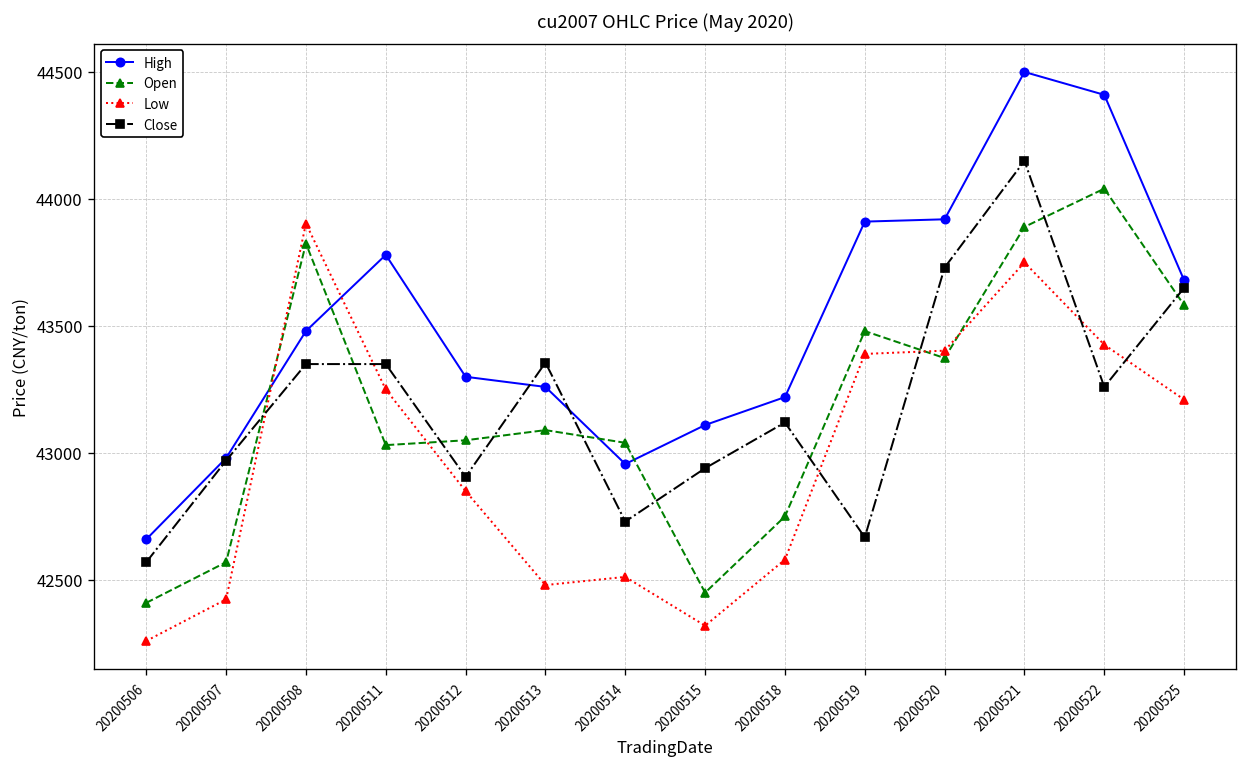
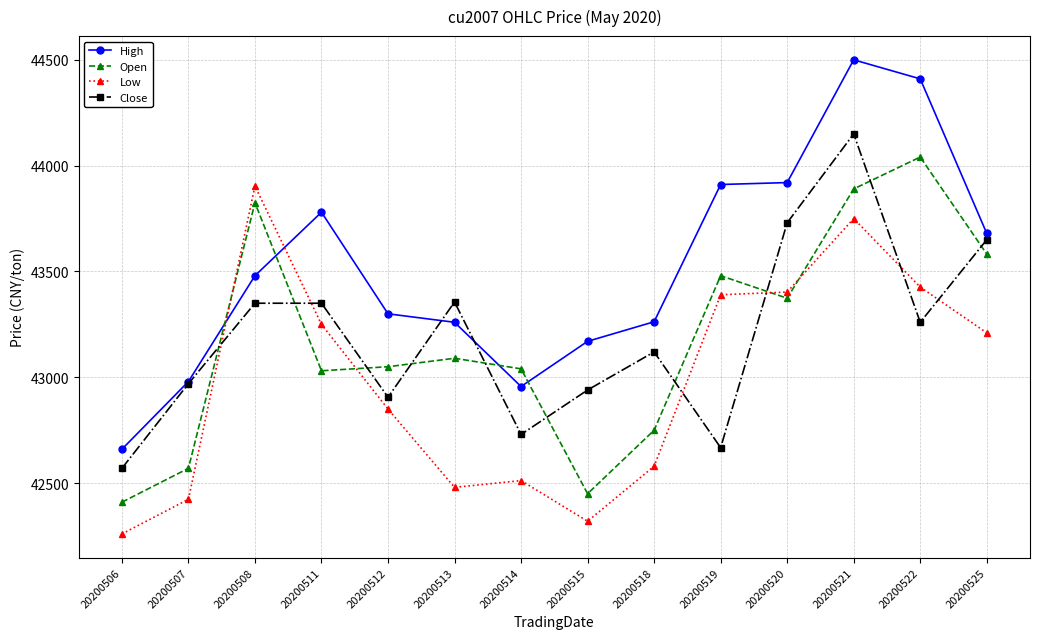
  {
    "High": {
      "20200506": 42660,
      "20200508": 43480,
      "20200511": 43780,
      "20200512": 43300,
      "20200513": 43260,
      "20200514": 42960,
-     "20200515": 43110,
-     "20200518": 43220,
+     "20200515": 43170,
+     "20200518": 43260,
      "20200519": 43910,
      "20200520": 43920,
      "20200521": 44500,
      "20200522": 44410,
      "20200525": 43680
    },
    "Open": {
      "20200506": 42410,
      "20200507": 42570,
      "20200508": 43820,
      "20200511": 43030,
      "20200512": 43050,
      "20200513": 43090,
      "20200514": 43040,
      "20200515": 42450,
      "20200518": 42750,
      "20200519": 43480,
      "20200520": 43370,
      "20200521": 43890,
      "20200522": 44040,
      "20200525": 43580
    },
    "Low": {
      "20200506": 42260,
      "20200507": 42420,
      "20200508": 43900,
      "20200511": 43250,
      "20200512": 42850,
      "20200513": 42480,
      "20200514": 42510,
      "20200515": 42320,
      "20200518": 42580,
      "20200519": 43390,
      "20200520": 43400,
      "20200521": 43750,
      "20200522": 43430,
      "20200525": 43210
    },
    "Close": {
      "20200506": 42570,
      "20200508": 43350,
      "20200511": 43350,
      "20200512": 42910,
      "20200513": 43360,
      "20200514": 42730,
      "20200515": 42940,
      "20200518": 43120,
      "20200519": 42670,
      "20200520": 43730,
      "20200521": 44150,
      "20200522": 43260,
      "20200525": 43650
    }
  }
